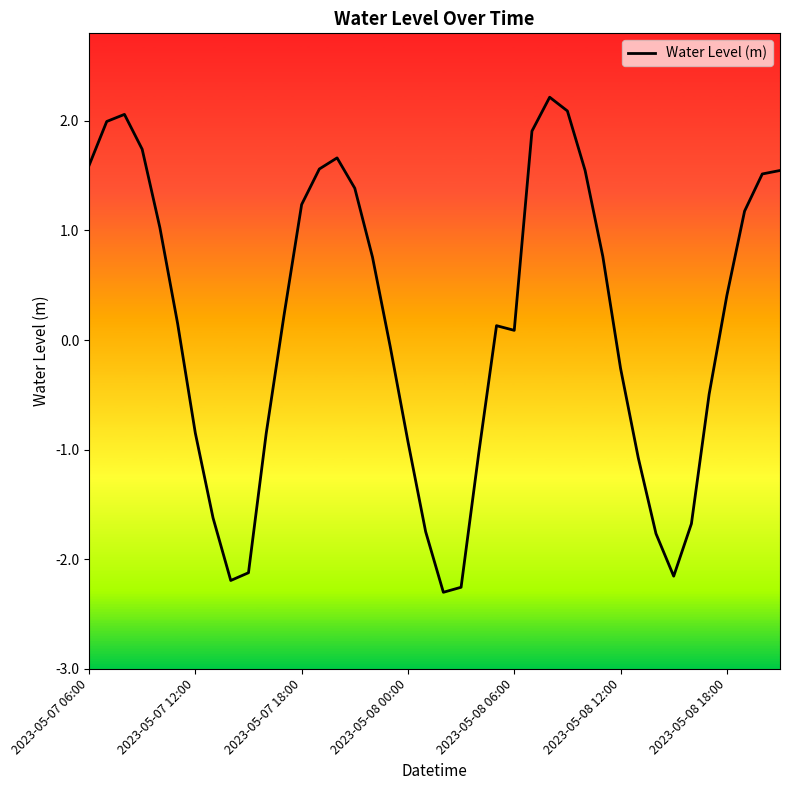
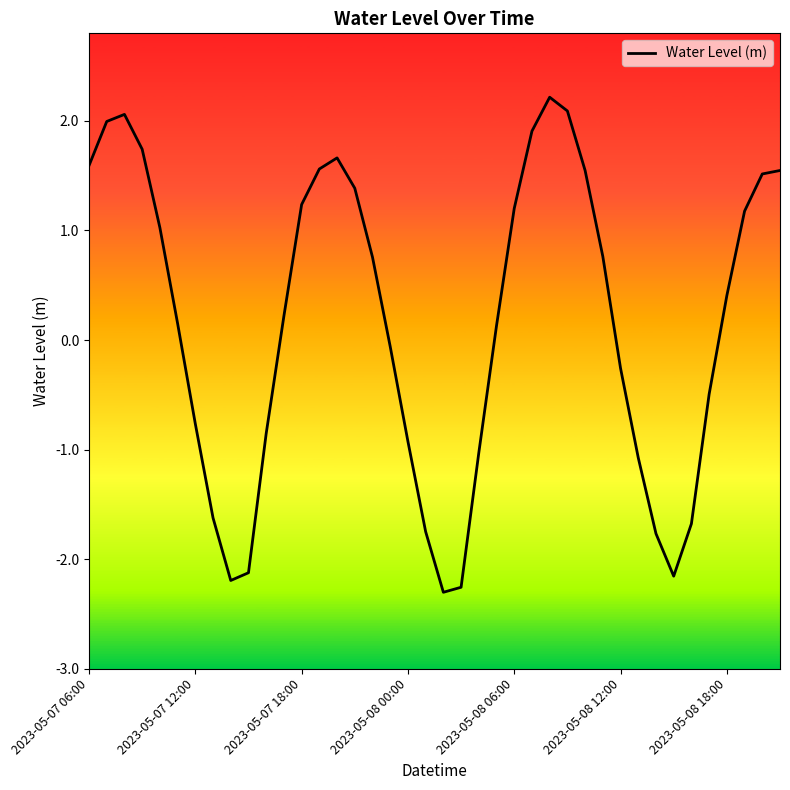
  {
    "2023-05-07 06:00": 1.59,
-   "2023-05-07 12:00": -0.85,
+   "2023-05-07 12:00": -0.77,
    "2023-05-07 18:00": 1.24,
    "2023-05-08 00:00": -0.93,
-   "2023-05-08 06:00": 0.09,
+   "2023-05-08 06:00": 1.20,
    "2023-05-08 12:00": -0.26,
    "2023-05-08 18:00": 0.41
  }
